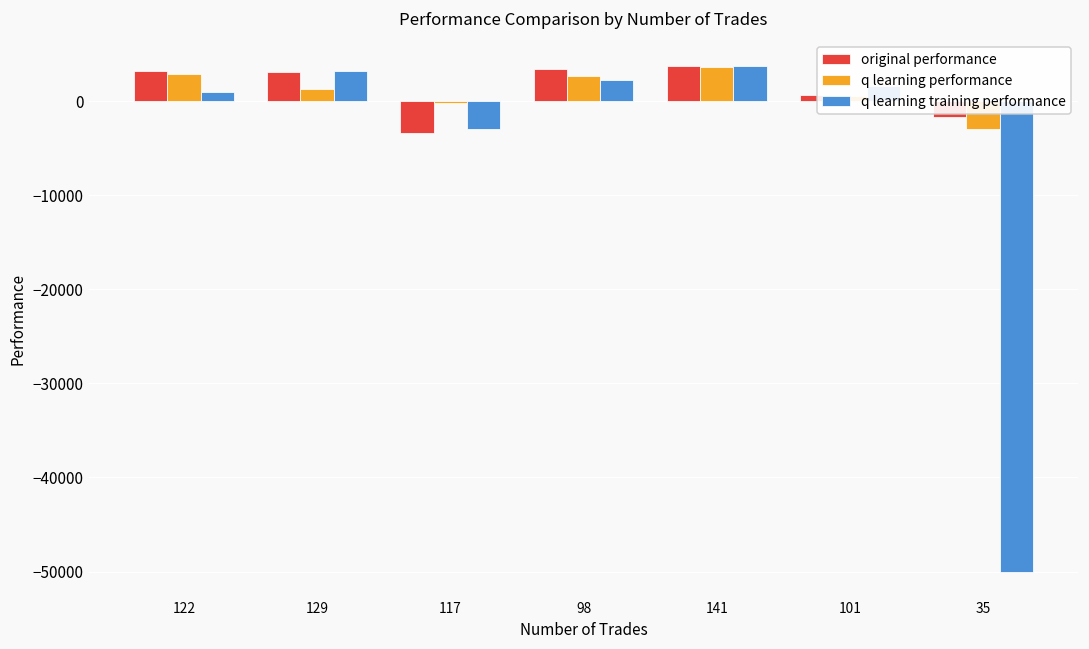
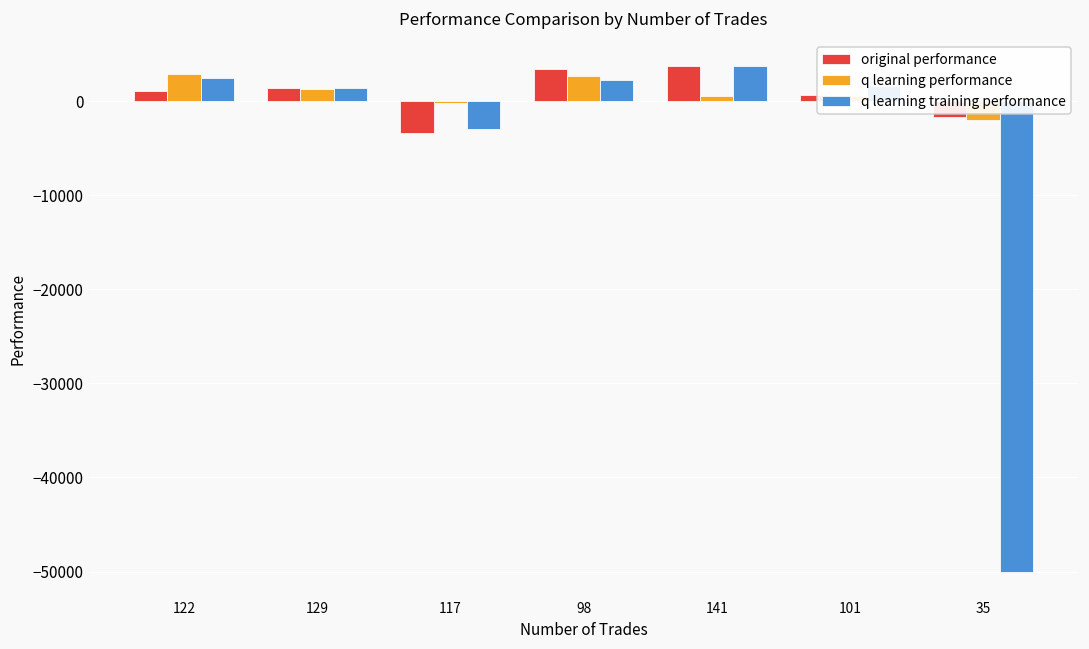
  {
    "original performance": {
-     "122": 3000,
-     "129": 3000,
+     "122": 1000,
+     "129": 1000,
      "117": -3000,
      "98": 3000,
      "141": 4000,
      "101": 1000,
      "35": -2000
    },
    "q learning performance": {
      "122": 3000,
      "129": 1000,
      "98": 3000,
-     "141": 4000,
-     "35": -3000
+     "141": 1000,
+     "35": -2000
    },
    "q learning training performance": {
-     "122": 1000,
-     "129": 3000,
+     "122": 2000,
+     "129": 1000,
      "117": -3000,
      "98": 2000,
      "141": 4000,
      "35": -50000
    }
  }
